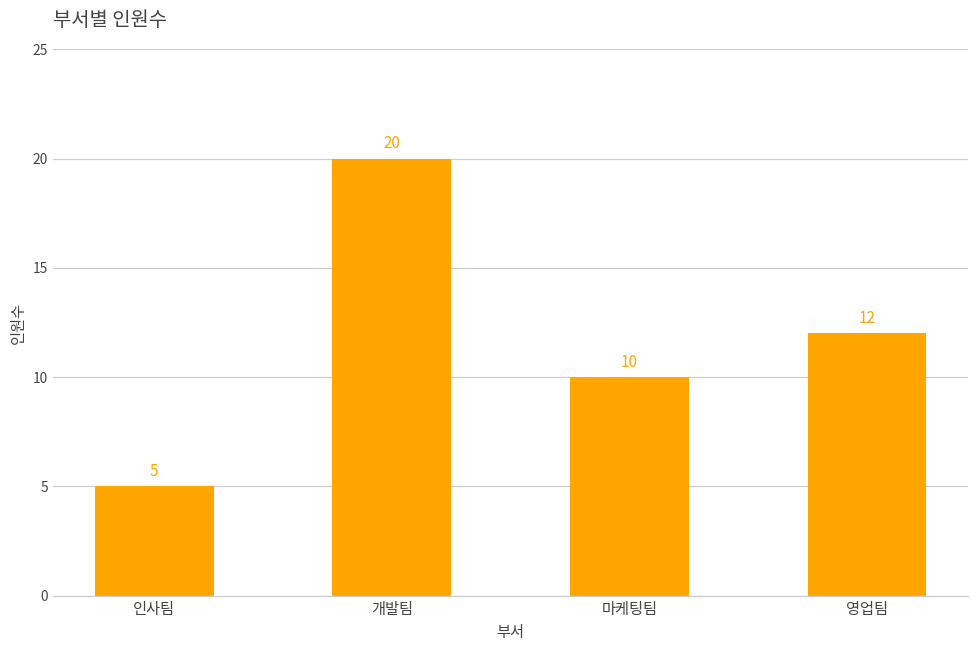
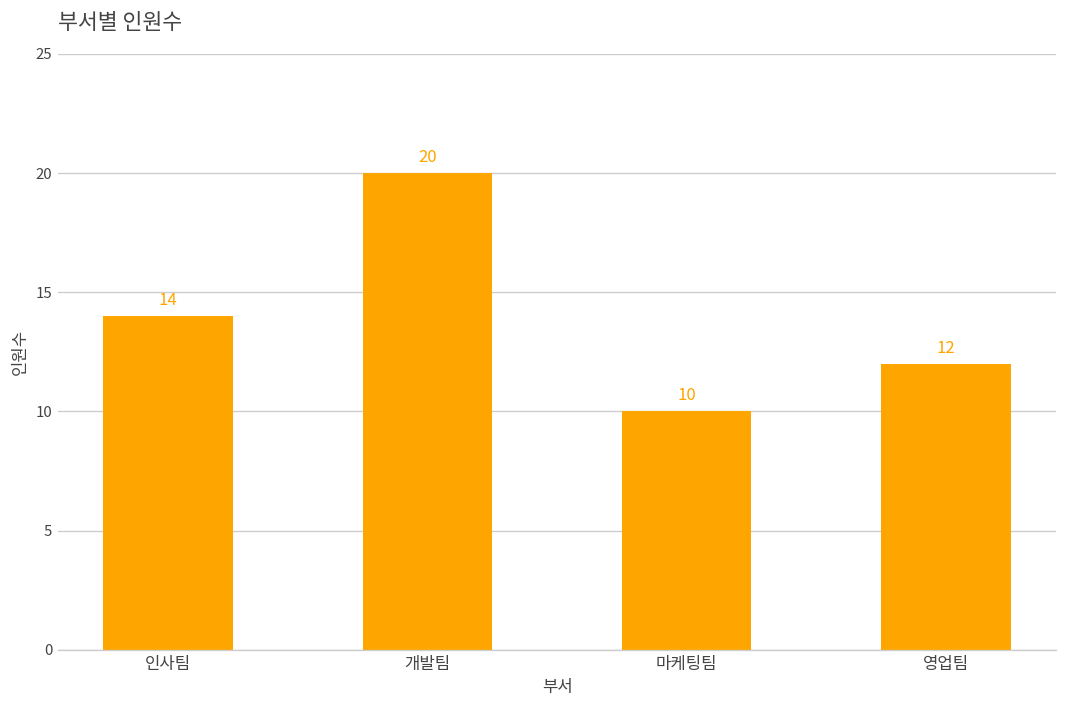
  {
-   "인사팀": 5,
+   "인사팀": 14,
    "개발팀": 20,
    "마케팅팀": 10,
    "영업팀": 12
  }
